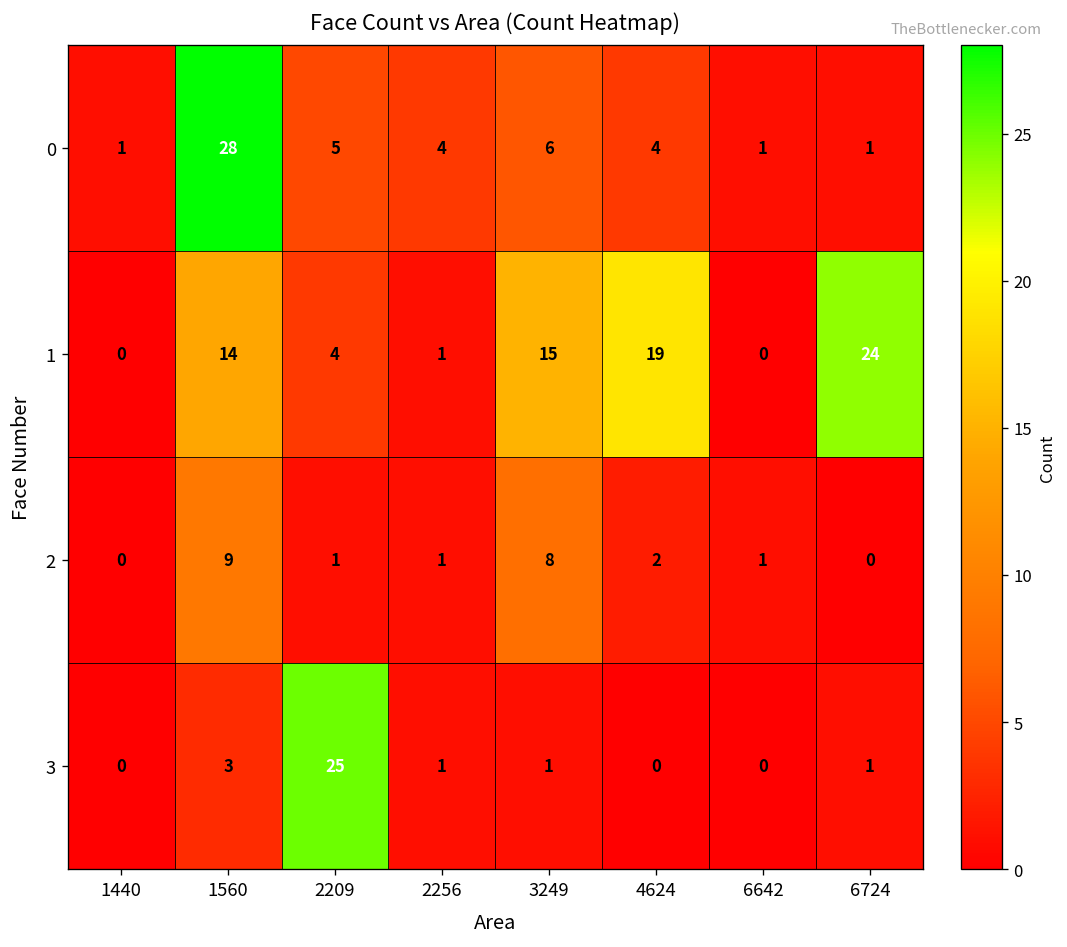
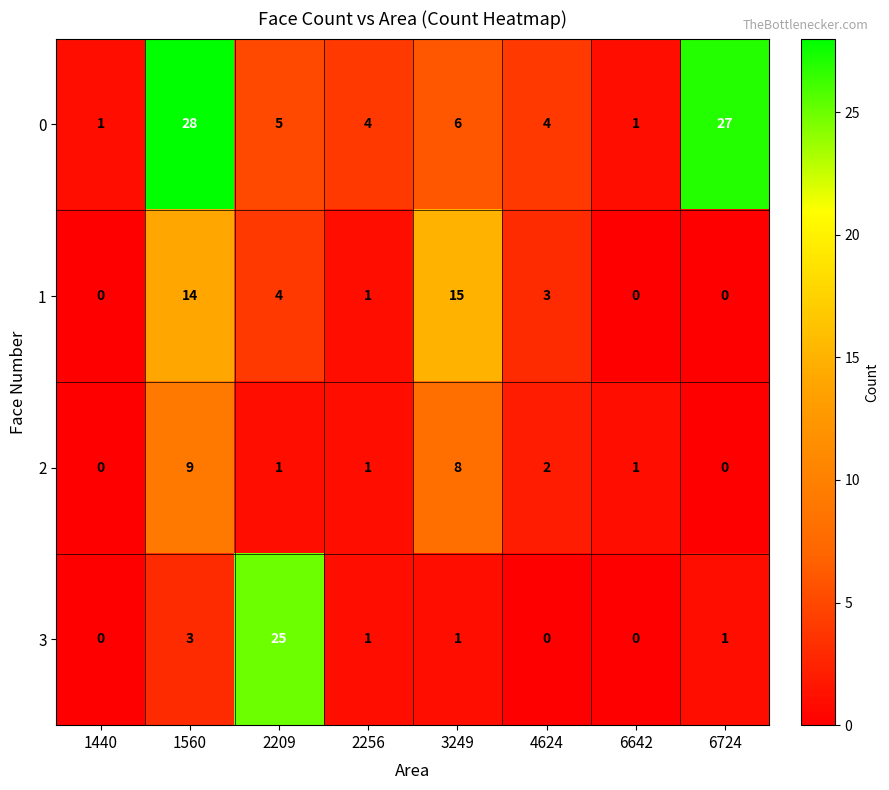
  {
    "0": {
      "1440": 1,
      "1560": 28,
      "2209": 5,
      "2256": 4,
      "3249": 6,
      "4624": 4,
      "6642": 1,
-     "6724": 1
+     "6724": 27
    },
    "1": {
      "1440": 0,
      "1560": 14,
      "2209": 4,
      "2256": 1,
      "3249": 15,
-     "4624": 19,
+     "4624": 3,
      "6642": 0,
-     "6724": 24
+     "6724": 0
    },
    "2": {
      "1440": 0,
      "1560": 9,
      "2209": 1,
      "2256": 1,
      "3249": 8,
      "4624": 2,
      "6642": 1,
      "6724": 0
    },
    "3": {
      "1440": 0,
      "1560": 3,
      "2209": 25,
      "2256": 1,
      "3249": 1,
      "4624": 0,
      "6642": 0,
      "6724": 1
    }
  }
